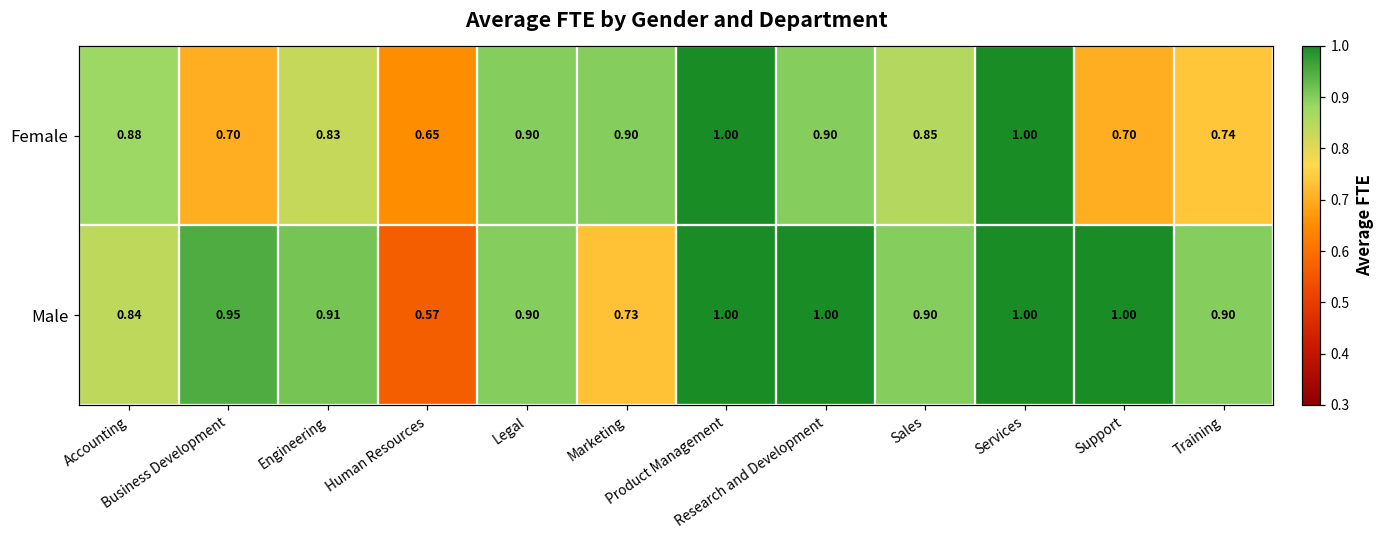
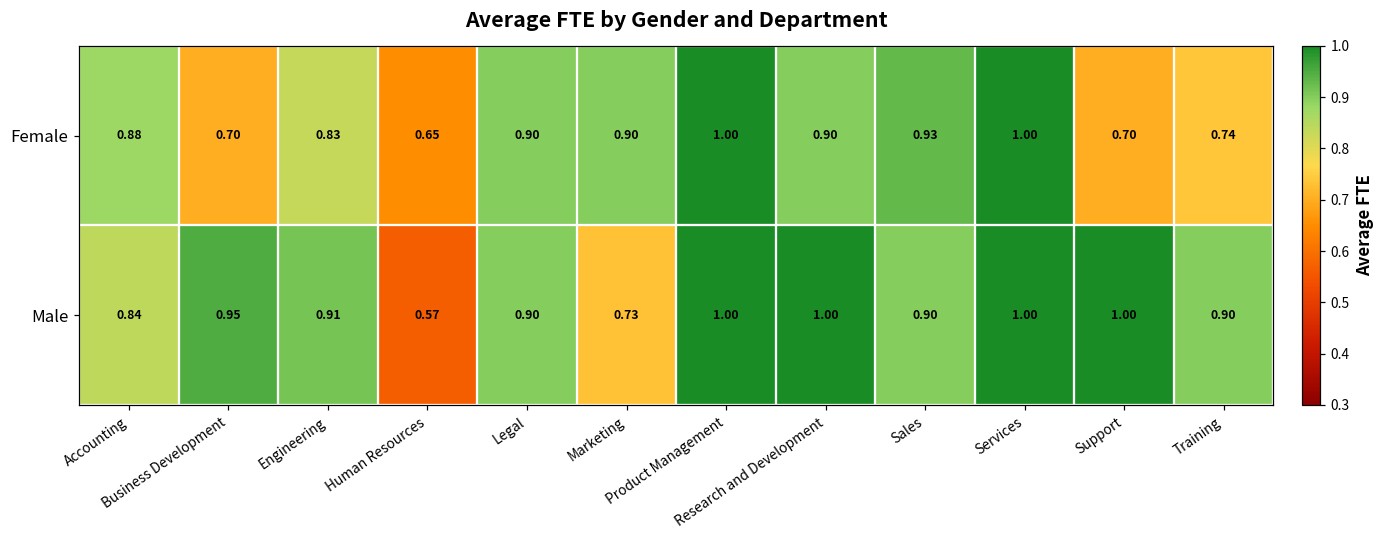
  {
    "Female": {
      "Accounting": 0.88,
      "Business Development": 0.70,
      "Engineering": 0.83,
      "Human Resources": 0.65,
      "Legal": 0.90,
      "Marketing": 0.90,
      "Product Management": 1.00,
      "Research and Development": 0.90,
-     "Sales": 0.85,
+     "Sales": 0.93,
      "Services": 1.00,
      "Support": 0.70,
      "Training": 0.74
    },
    "Male": {
      "Accounting": 0.84,
      "Business Development": 0.95,
      "Engineering": 0.91,
      "Human Resources": 0.57,
      "Legal": 0.90,
      "Marketing": 0.73,
      "Product Management": 1.00,
      "Research and Development": 1.00,
      "Sales": 0.90,
      "Services": 1.00,
      "Support": 1.00,
      "Training": 0.90
    }
  }
